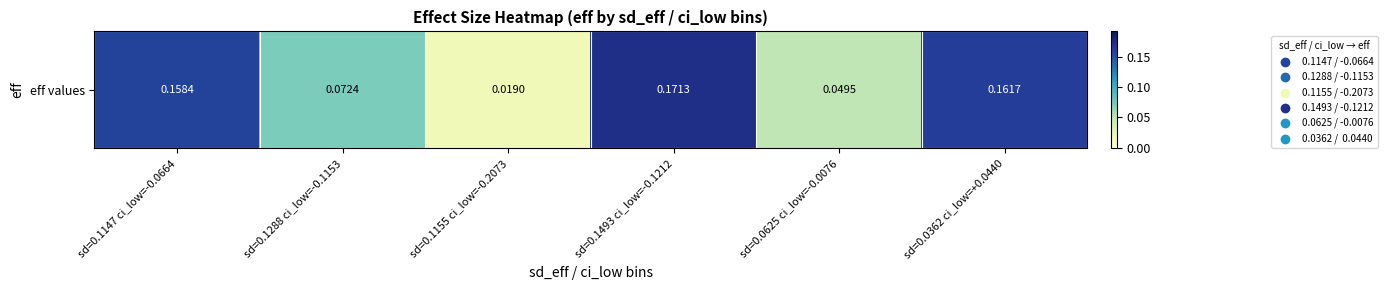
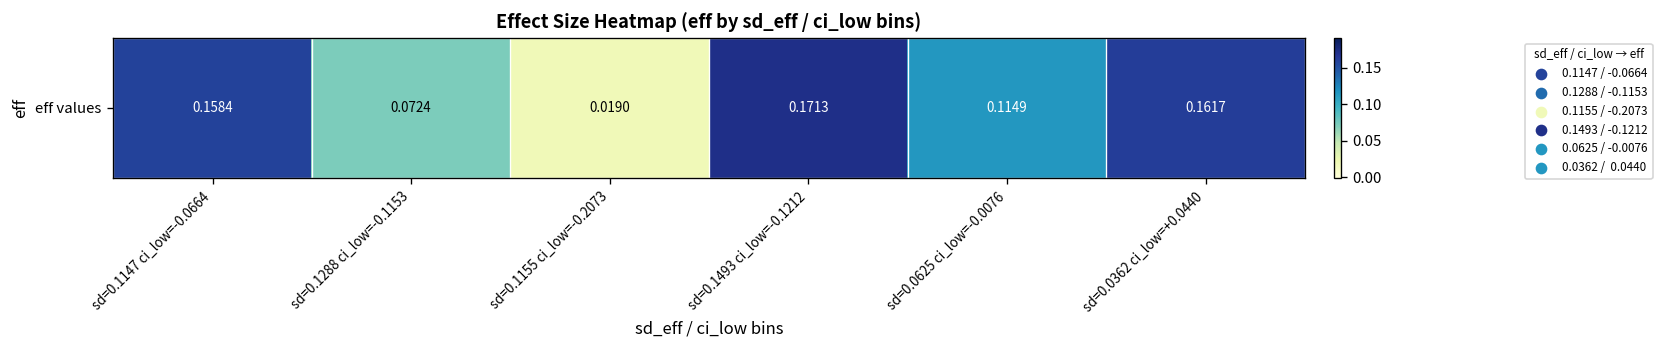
  {
    "eff values": {
      "sd=0.1147 ci_low=-0.0664": 0.1584,
      "sd=0.1288 ci_low=-0.1153": 0.0724,
      "sd=0.1155 ci_low=-0.2073": 0.0190,
      "sd=0.1493 ci_low=-0.1212": 0.1713,
-     "sd=0.0625 ci_low=-0.0076": 0.0495,
+     "sd=0.0625 ci_low=-0.0076": 0.1149,
      "sd=0.0362 ci_low=+0.0440": 0.1617
    }
  }
